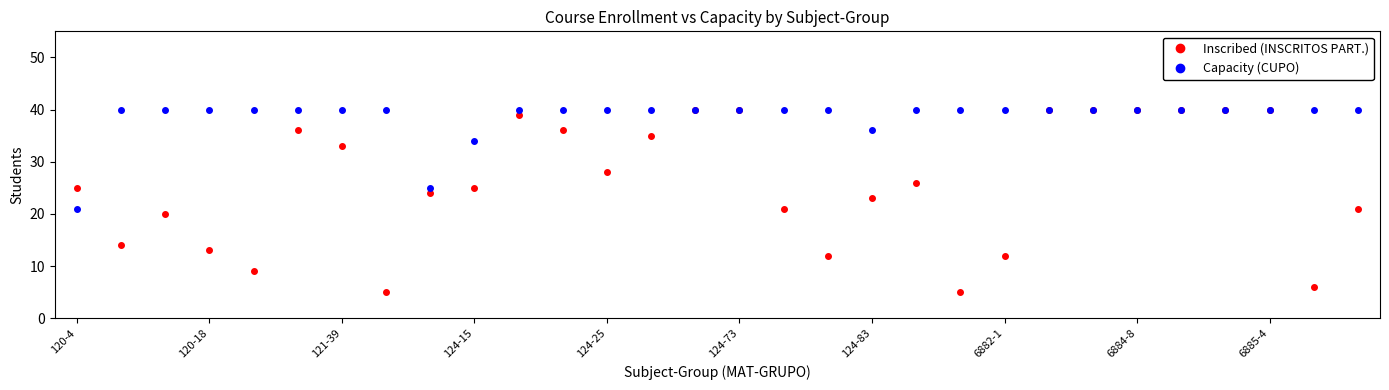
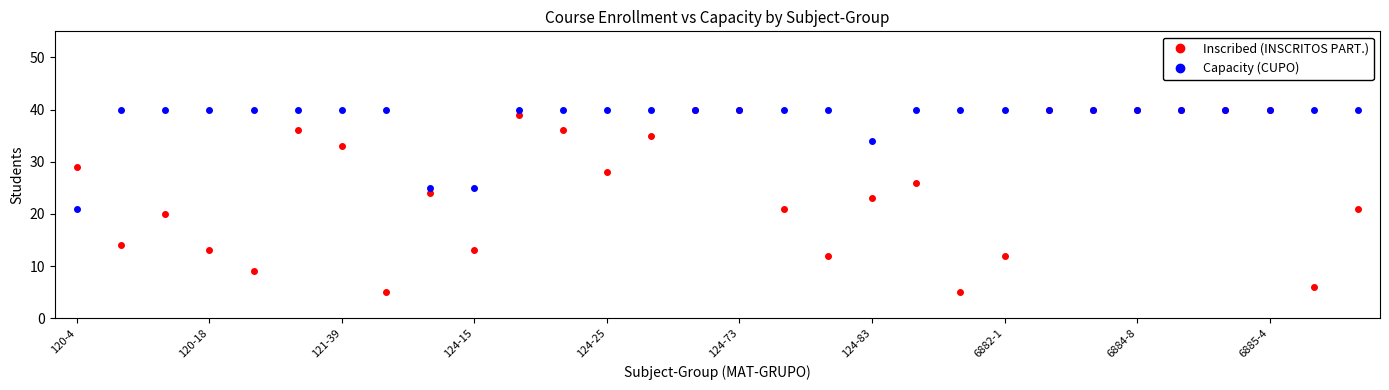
  {
    "Inscribed (INSCRITOS PART.)": {
-     "120-4": 25,
+     "120-4": 29,
      "120-18": 13,
      "121-39": 33,
-     "124-15": 25,
+     "124-15": 13,
      "124-25": 28,
      "124-83": 23,
      "6882-1": 12
    },
    "Capacity (CUPO)": {
      "120-4": 21,
      "120-18": 40,
      "121-39": 40,
-     "124-15": 34,
+     "124-15": 25,
      "124-25": 40,
-     "124-83": 36,
+     "124-83": 34,
      "6882-1": 40
    }
  }
